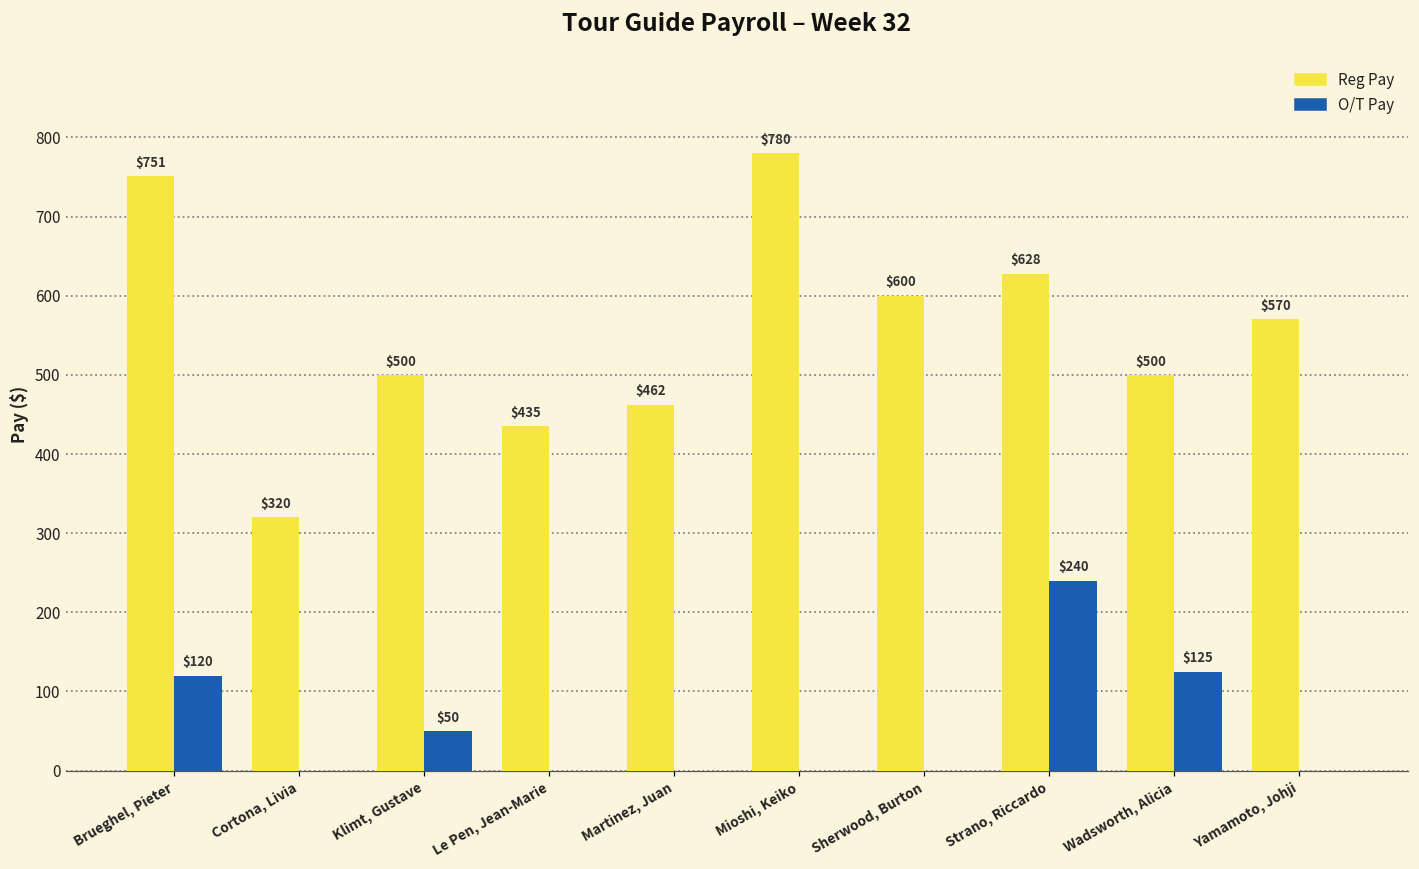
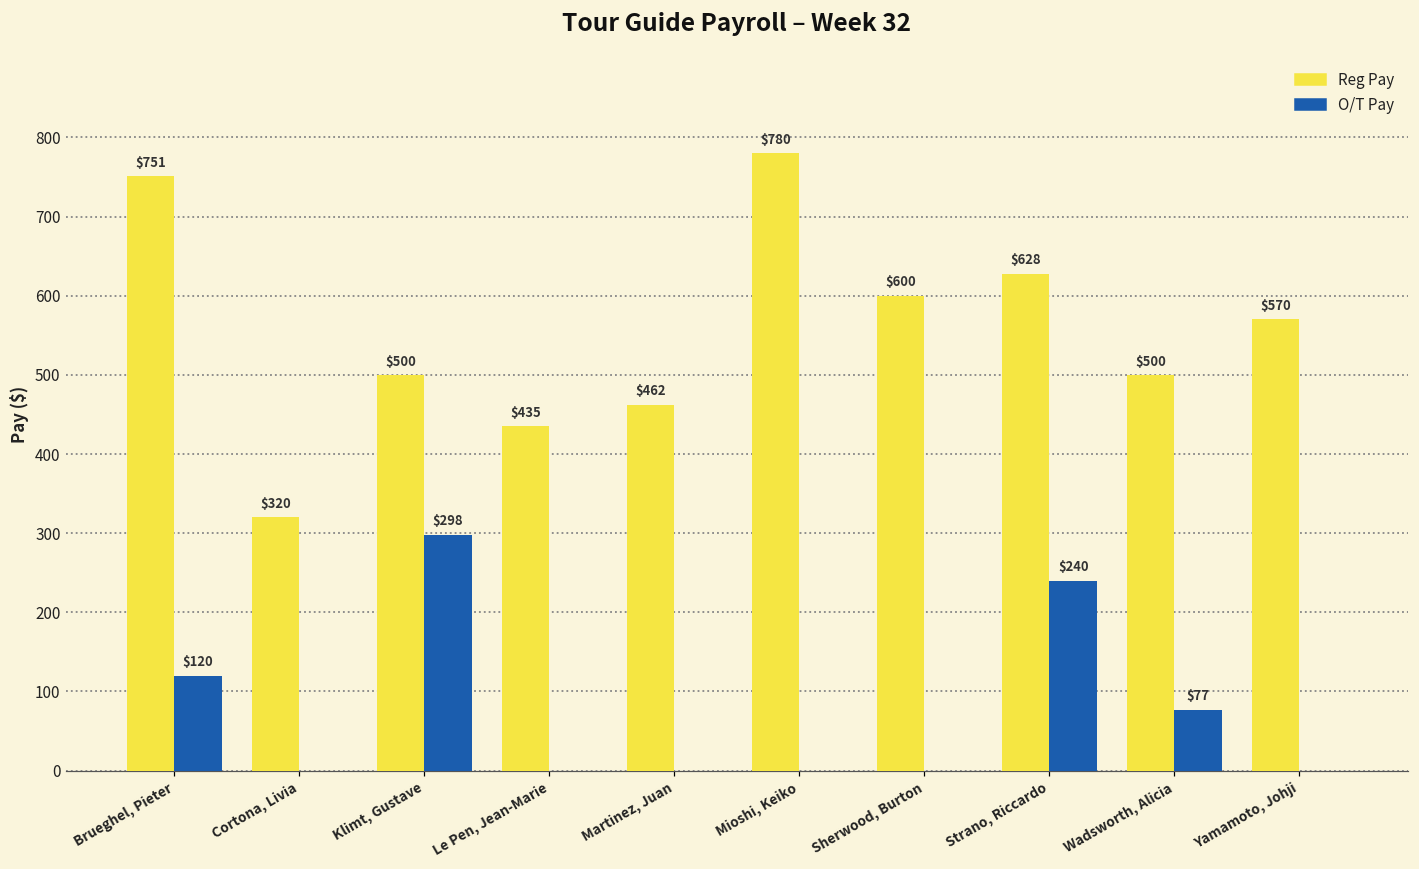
  {
    "Reg Pay": {
      "Brueghel, Pieter": "$751",
      "Cortona, Livia": "$320",
      "Klimt, Gustave": "$500",
      "Le Pen, Jean-Marie": "$435",
      "Martinez, Juan": "$462",
      "Mioshi, Keiko": "$780",
      "Sherwood, Burton": "$600",
      "Strano, Riccardo": "$628",
      "Wadsworth, Alicia": "$500",
      "Yamamoto, Johji": "$570"
    },
    "O/T Pay": {
      "Brueghel, Pieter": "$120",
-     "Klimt, Gustave": "$50",
+     "Klimt, Gustave": "$298",
      "Strano, Riccardo": "$240",
-     "Wadsworth, Alicia": "$125"
+     "Wadsworth, Alicia": "$77"
    }
  }
